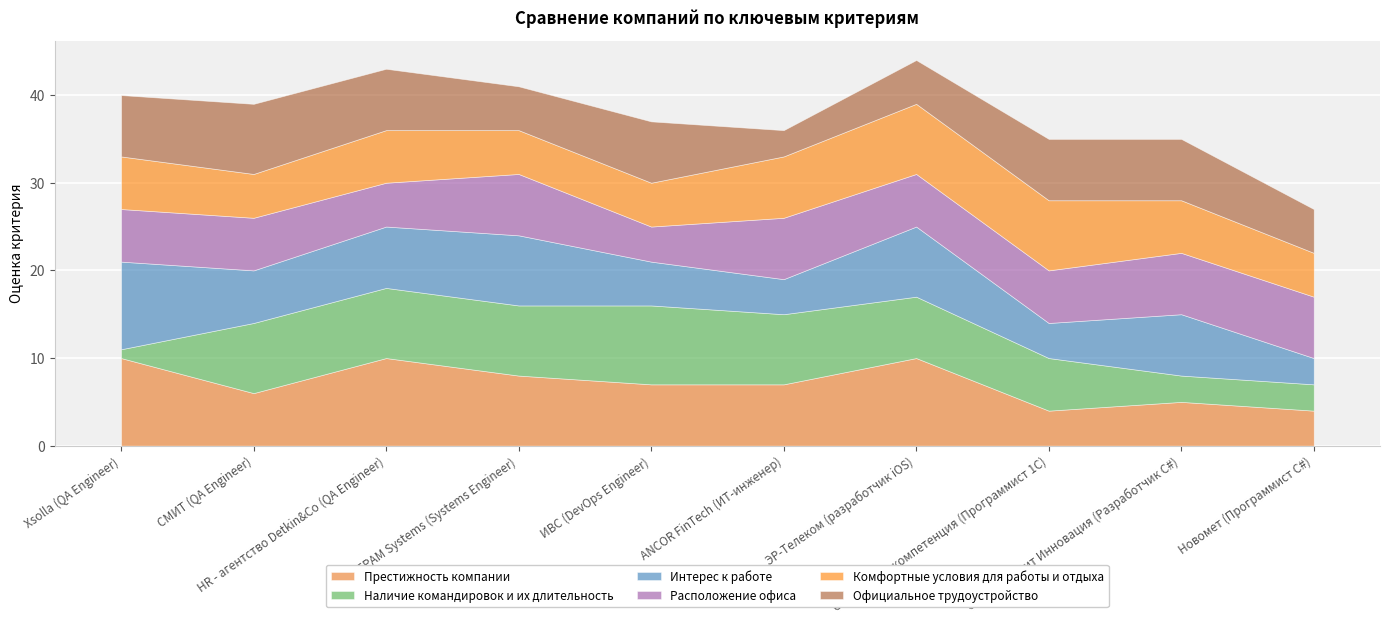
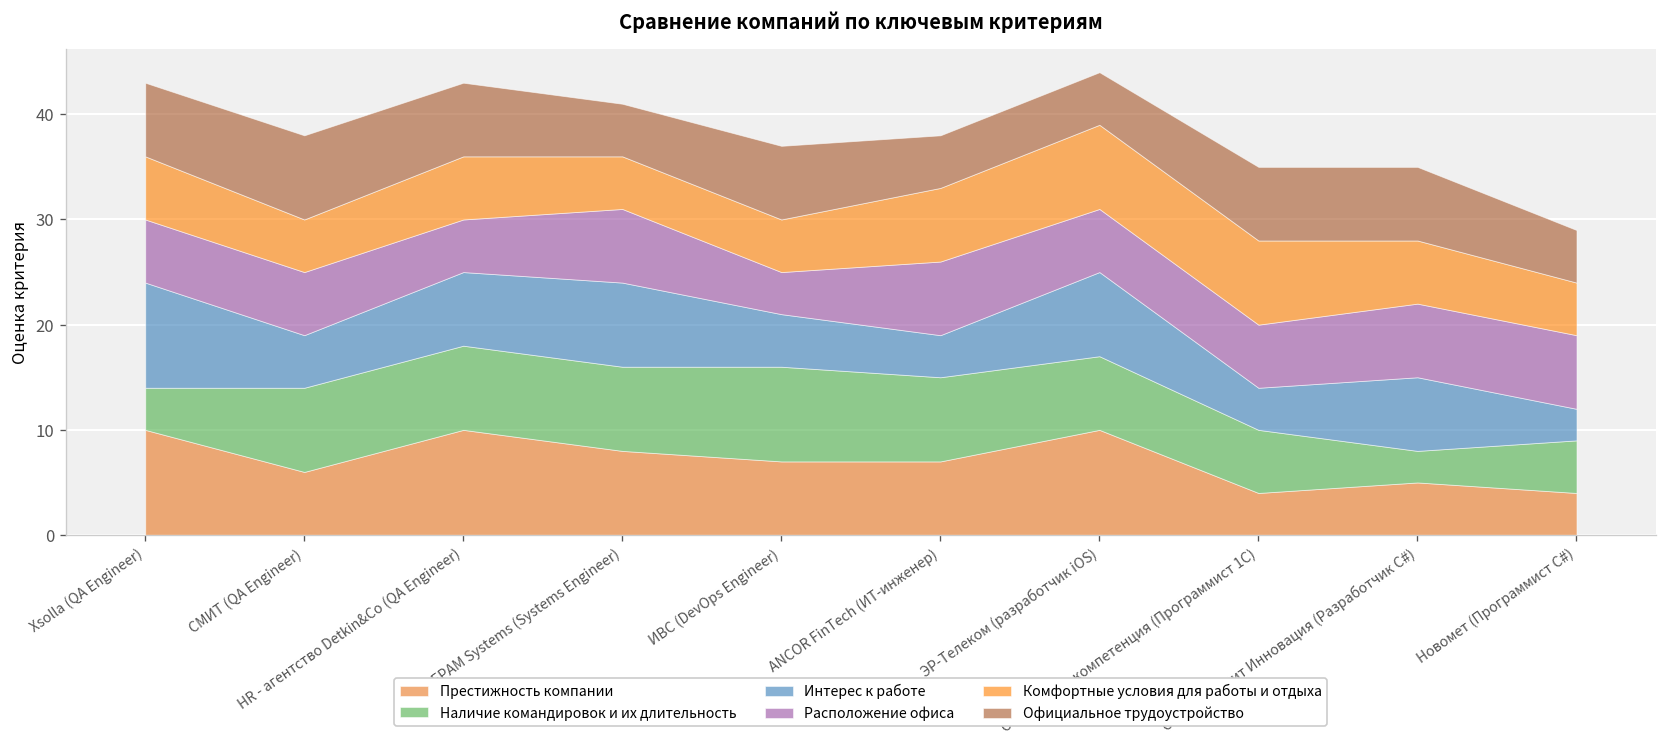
  {
    "Наличие командировок и их длительность": {
-     "Xsolla (QA Engineer)": 1,
+     "Xsolla (QA Engineer)": 4,
      "СМИТ (QA Engineer)": 8,
      "HR - агентство Detkin&Co (QA Engineer)": 8,
      "EPAM Systems (Systems Engineer)": 8,
      "ИВС (DevOps Engineer)": 9,
      "ANCOR FinTech (ИТ-инженер)": 8,
      "ЭР-Телеком (разработчик iOS)": 7,
      "ООО Бизнес компетенция (Программист 1C)": 6,
      "ООО Сателлит Инновация (Разработчик С#)": 3,
-     "Новомет (Программист С#)": 3
+     "Новомет (Программист С#)": 5
    },
    "Интерес к работе": {
      "Xsolla (QA Engineer)": 10,
-     "СМИТ (QA Engineer)": 6,
+     "СМИТ (QA Engineer)": 5,
      "HR - агентство Detkin&Co (QA Engineer)": 7,
      "EPAM Systems (Systems Engineer)": 8,
      "ИВС (DevOps Engineer)": 5,
      "ANCOR FinTech (ИТ-инженер)": 4,
      "ЭР-Телеком (разработчик iOS)": 8,
      "ООО Бизнес компетенция (Программист 1C)": 4,
      "ООО Сателлит Инновация (Разработчик С#)": 7,
      "Новомет (Программист С#)": 3
    },
    "Расположение офиса": {
      "Xsolla (QA Engineer)": 6,
      "СМИТ (QA Engineer)": 6,
      "HR - агентство Detkin&Co (QA Engineer)": 5,
      "EPAM Systems (Systems Engineer)": 7,
      "ИВС (DevOps Engineer)": 4,
      "ANCOR FinTech (ИТ-инженер)": 7,
      "ЭР-Телеком (разработчик iOS)": 6,
      "ООО Бизнес компетенция (Программист 1C)": 6,
      "ООО Сателлит Инновация (Разработчик С#)": 7,
      "Новомет (Программист С#)": 7
    },
    "Официальное трудоустройство": {
      "Xsolla (QA Engineer)": 7,
      "СМИТ (QA Engineer)": 8,
      "HR - агентство Detkin&Co (QA Engineer)": 7,
      "EPAM Systems (Systems Engineer)": 5,
      "ИВС (DevOps Engineer)": 7,
-     "ANCOR FinTech (ИТ-инженер)": 3,
+     "ANCOR FinTech (ИТ-инженер)": 5,
      "ЭР-Телеком (разработчик iOS)": 5,
      "ООО Бизнес компетенция (Программист 1C)": 7,
      "ООО Сателлит Инновация (Разработчик С#)": 7,
      "Новомет (Программист С#)": 5
    }
  }
